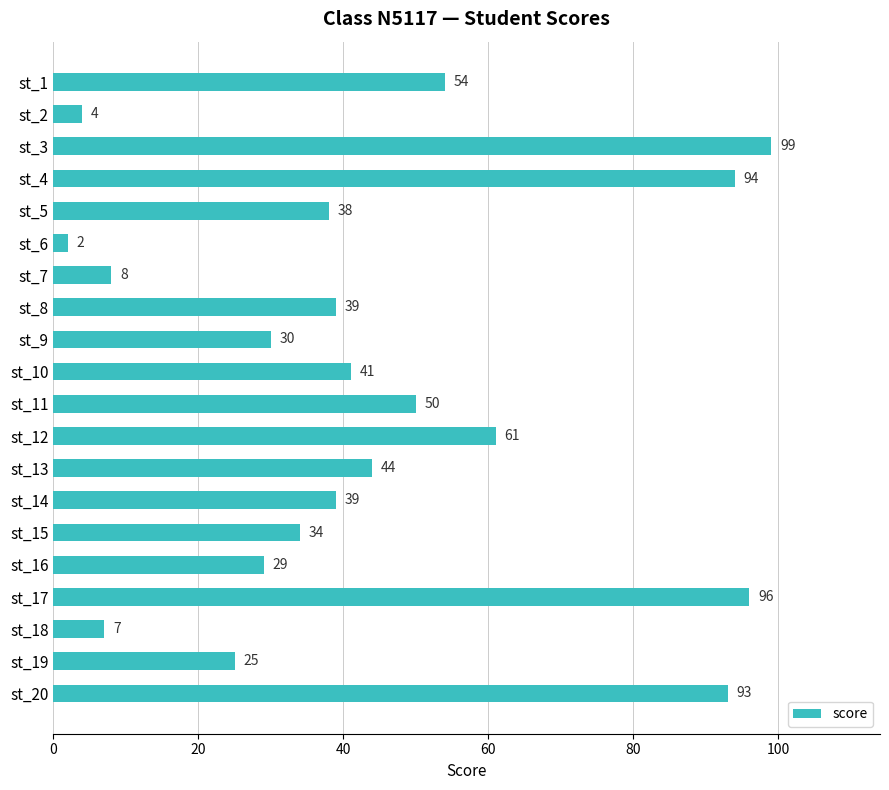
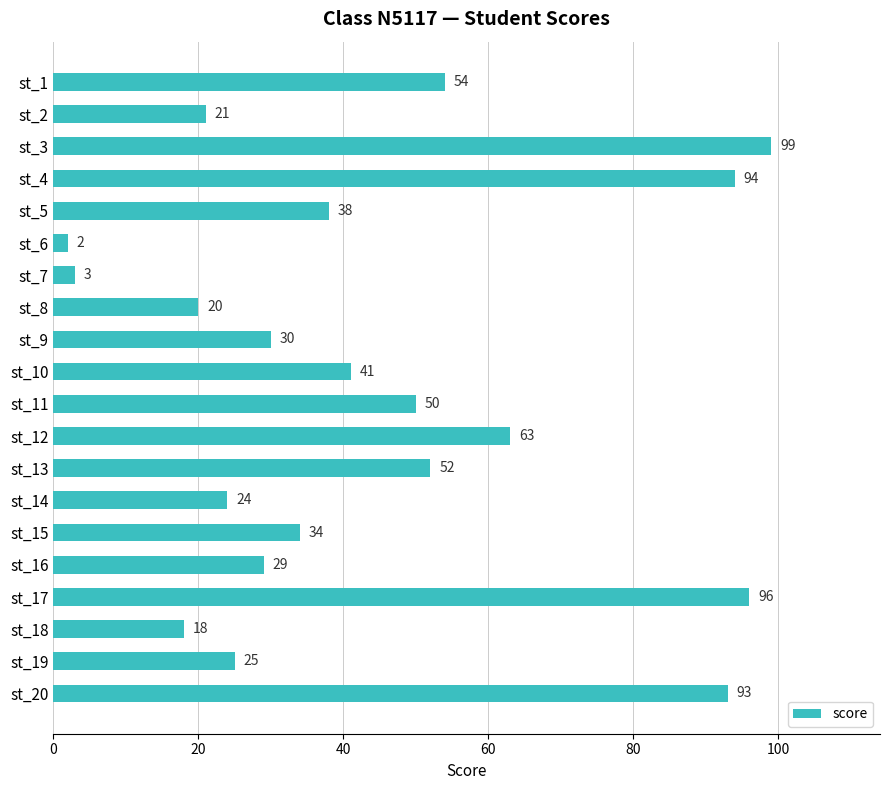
  {
    "st_1": 54,
-   "st_2": 4,
+   "st_2": 21,
    "st_3": 99,
    "st_4": 94,
    "st_5": 38,
    "st_6": 2,
-   "st_7": 8,
-   "st_8": 39,
+   "st_7": 3,
+   "st_8": 20,
    "st_9": 30,
    "st_10": 41,
    "st_11": 50,
-   "st_12": 61,
-   "st_13": 44,
-   "st_14": 39,
+   "st_12": 63,
+   "st_13": 52,
+   "st_14": 24,
    "st_15": 34,
    "st_16": 29,
    "st_17": 96,
-   "st_18": 7,
+   "st_18": 18,
    "st_19": 25,
    "st_20": 93
  }
